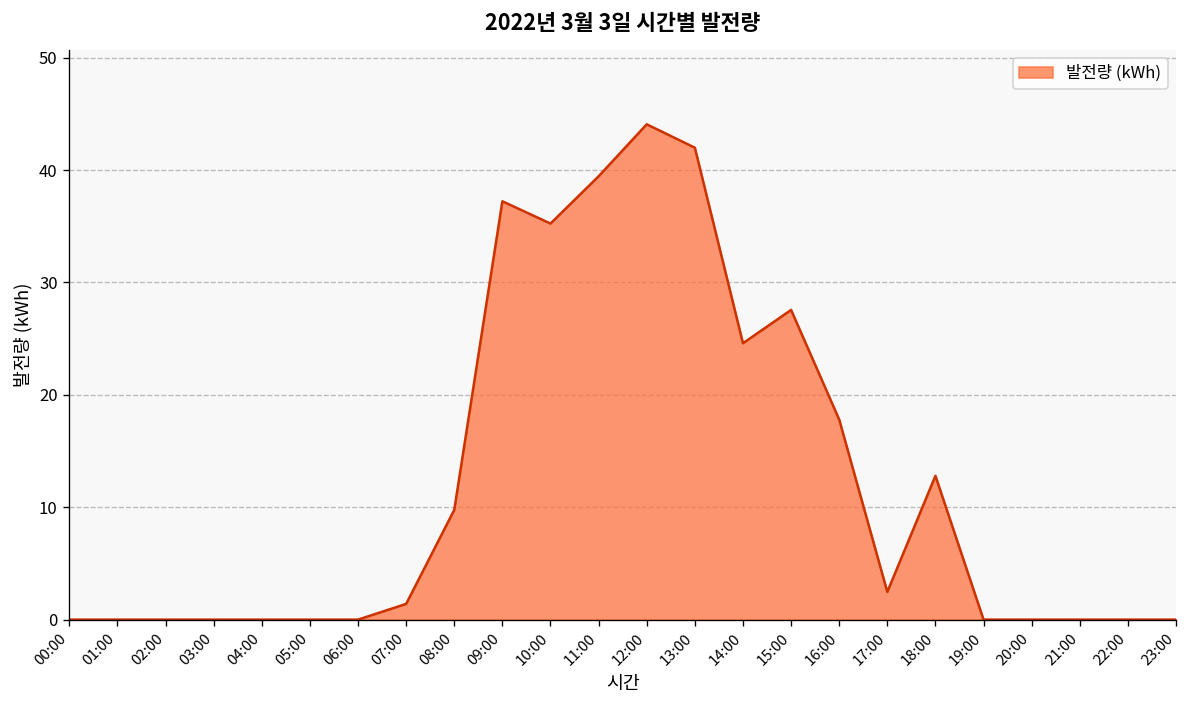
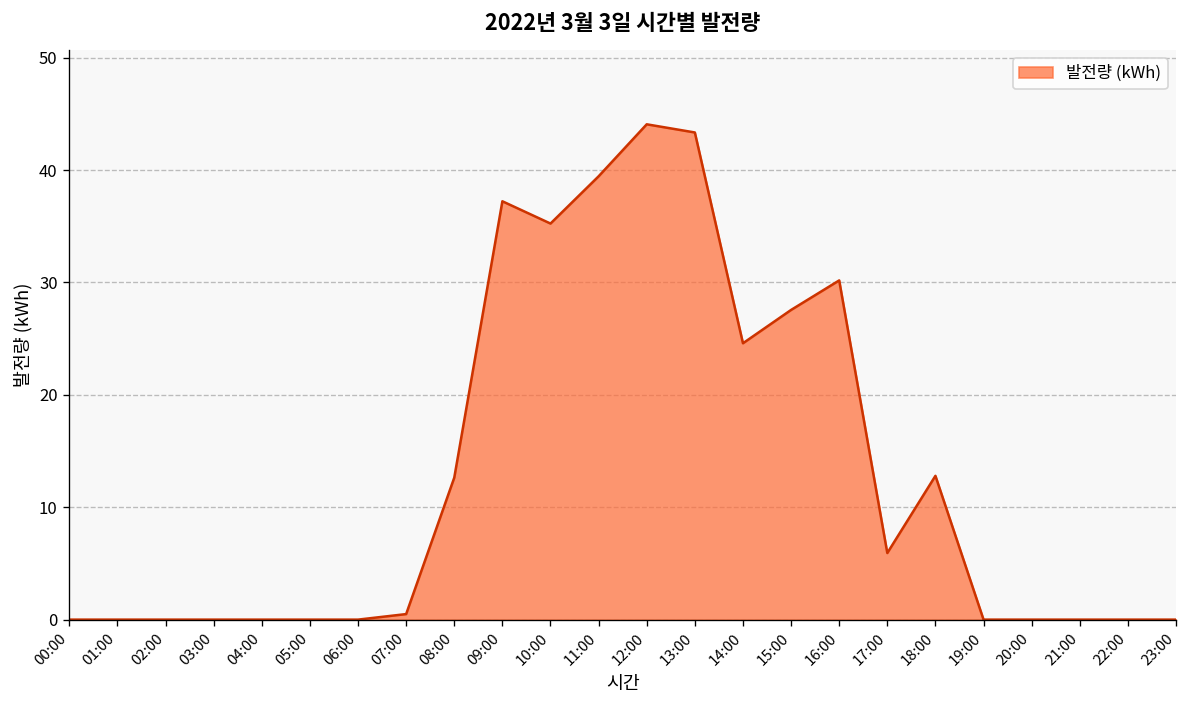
  {
    "00:00": 0,
    "01:00": 0,
    "02:00": 0,
    "03:00": 0,
    "04:00": 0,
    "05:00": 0,
    "06:00": 0,
-   "07:00": 1,
-   "08:00": 10,
+   "07:00": 0,
+   "08:00": 13,
    "09:00": 37,
    "10:00": 35,
    "11:00": 39,
    "12:00": 44,
-   "13:00": 42,
+   "13:00": 43,
    "14:00": 25,
    "15:00": 28,
-   "16:00": 18,
-   "17:00": 2,
+   "16:00": 30,
+   "17:00": 6,
    "18:00": 13,
    "19:00": 0,
    "20:00": 0,
    "21:00": 0,
    "22:00": 0,
    "23:00": 0
  }
